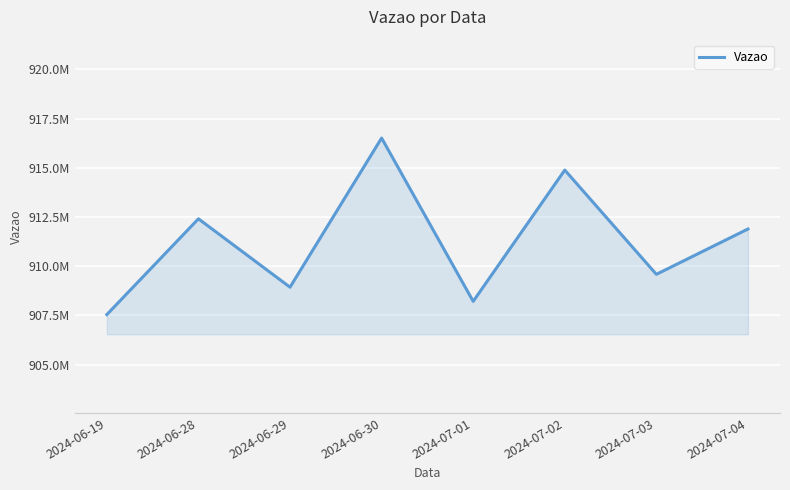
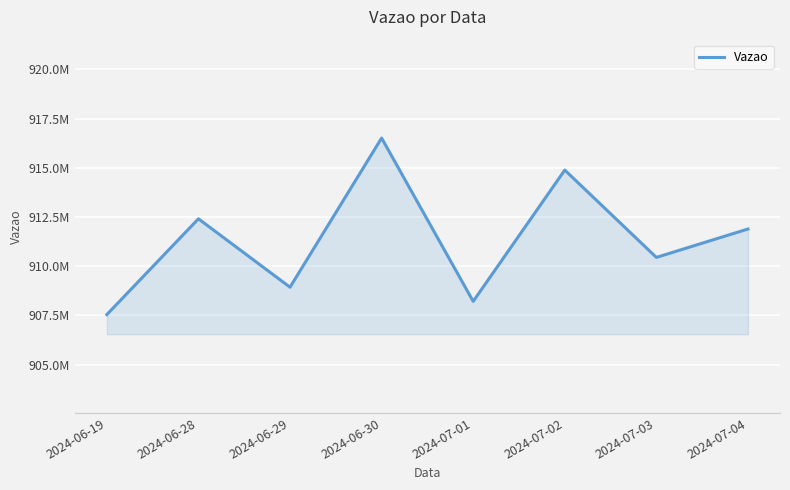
  {
    "2024-06-19": 907500000,
    "2024-06-28": 912400000,
    "2024-06-29": 908900000,
    "2024-06-30": 916500000,
    "2024-07-01": 908200000,
    "2024-07-02": 914900000,
-   "2024-07-03": 909600000,
+   "2024-07-03": 910400000,
    "2024-07-04": 911900000
  }
